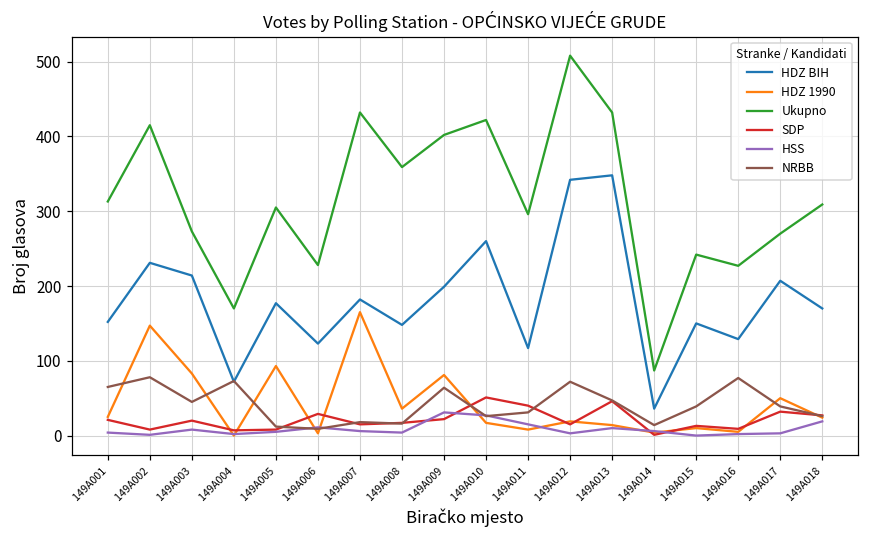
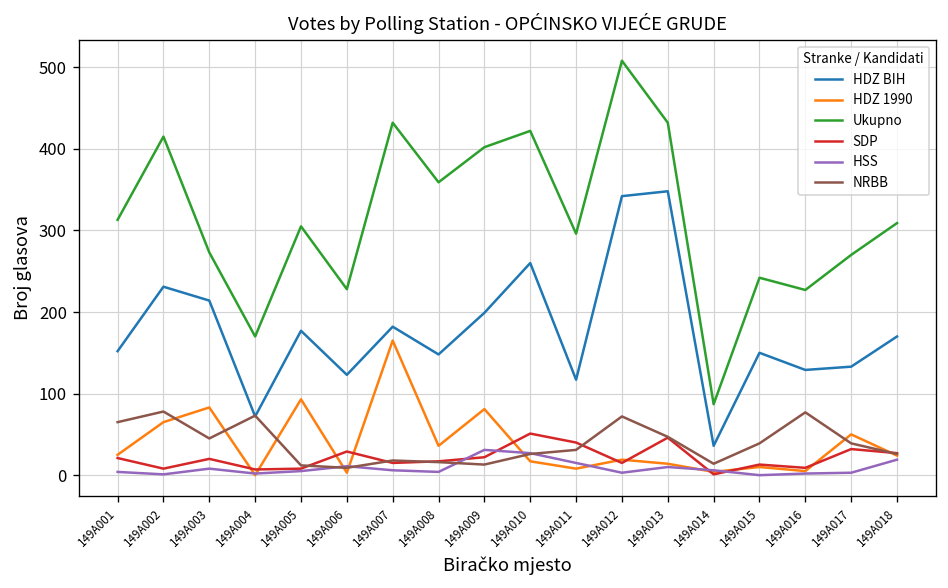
  {
    "HDZ BIH": {
      "149A001": 150,
      "149A002": 230,
      "149A003": 210,
      "149A005": 180,
      "149A006": 120,
      "149A007": 180,
      "149A008": 150,
      "149A009": 200,
      "149A010": 260,
      "149A011": 120,
      "149A012": 340,
      "149A013": 350,
      "149A014": 40,
      "149A015": 150,
      "149A016": 130,
-     "149A017": 210,
+     "149A017": 130,
      "149A018": 170
    },
    "HDZ 1990": {
      "149A001": 30,
-     "149A002": 150,
+     "149A002": 70,
      "149A003": 80,
      "149A005": 90,
      "149A006": 0,
      "149A007": 170,
      "149A008": 40,
      "149A009": 80,
      "149A010": 20,
      "149A011": 10,
      "149A012": 20,
      "149A013": 10,
      "149A017": 50
    },
    "Ukupno": {
      "149A001": 310,
      "149A002": 420,
      "149A003": 270,
      "149A004": 170,
      "149A005": 310,
      "149A006": 230,
      "149A007": 430,
      "149A008": 360,
      "149A009": 400,
      "149A010": 420,
      "149A011": 300,
      "149A012": 510,
      "149A013": 430,
      "149A014": 90,
      "149A015": 240,
      "149A016": 230,
      "149A017": 270,
      "149A018": 310
    },
    "SDP": {
      "149A001": 20,
      "149A002": 10,
      "149A003": 20,
      "149A004": 10,
      "149A006": 30,
      "149A009": 20,
      "149A010": 50,
      "149A011": 40,
      "149A012": 20,
      "149A016": 10,
      "149A017": 30
    },
    "HSS": {
      "149A001": 0,
      "149A002": 0,
      "149A003": 10,
      "149A007": 10,
      "149A008": 0,
      "149A009": 30,
      "149A011": 20,
      "149A012": 0,
      "149A013": 10,
      "149A015": 0,
      "149A017": 0,
      "149A018": 20
    },
    "NRBB": {
      "149A001": 70,
      "149A002": 80,
      "149A003": 50,
      "149A005": 10,
-     "149A009": 60,
+     "149A009": 10,
      "149A011": 30,
      "149A012": 70,
      "149A014": 10,
      "149A015": 40,
      "149A016": 80,
      "149A017": 40
    }
  }
